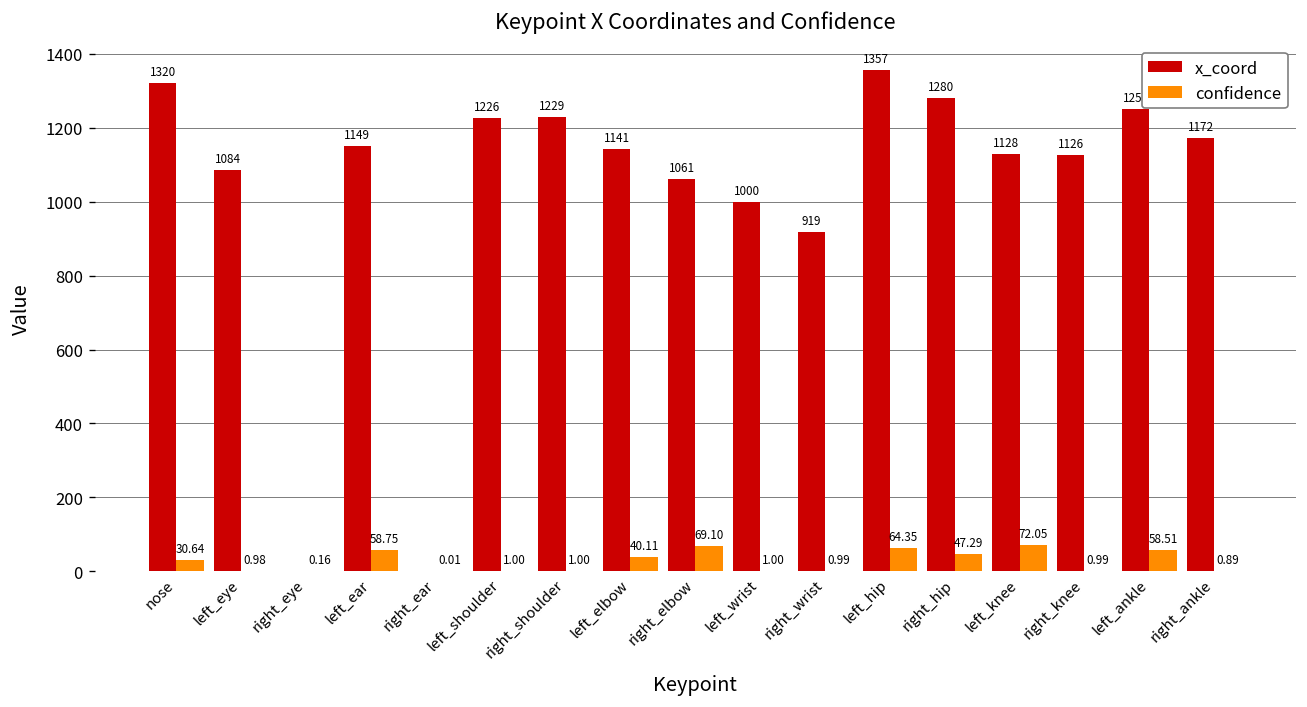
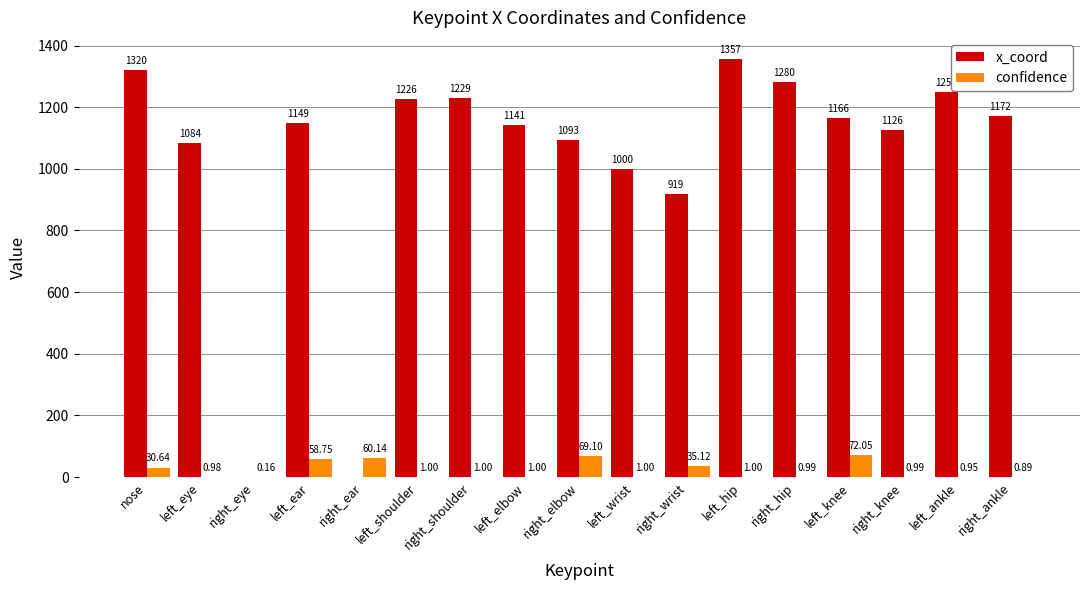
  {
    "x_coord": {
      "nose": 1320,
      "left_eye": 1084,
      "left_ear": 1149,
      "left_shoulder": 1226,
      "right_shoulder": 1229,
      "left_elbow": 1141,
-     "right_elbow": 1061,
+     "right_elbow": 1093,
      "left_wrist": 1000,
      "right_wrist": 919,
      "left_hip": 1357,
      "right_hip": 1280,
-     "left_knee": 1128,
+     "left_knee": 1166,
      "right_knee": 1126,
      "right_ankle": 1172
    },
    "confidence": {
      "nose": 30.64,
      "left_eye": 0.98,
      "right_eye": 0.16,
      "left_ear": 58.75,
-     "right_ear": 0.01,
+     "right_ear": 60.14,
      "left_shoulder": 1.00,
      "right_shoulder": 1.00,
-     "left_elbow": 40.11,
+     "left_elbow": 1.00,
      "right_elbow": 69.10,
      "left_wrist": 1.00,
-     "right_wrist": 0.99,
-     "left_hip": 64.35,
-     "right_hip": 47.29,
+     "right_wrist": 35.12,
+     "left_hip": 1.00,
+     "right_hip": 0.99,
      "left_knee": 72.05,
      "right_knee": 0.99,
-     "left_ankle": 58.51,
+     "left_ankle": 0.95,
      "right_ankle": 0.89
    }
  }
